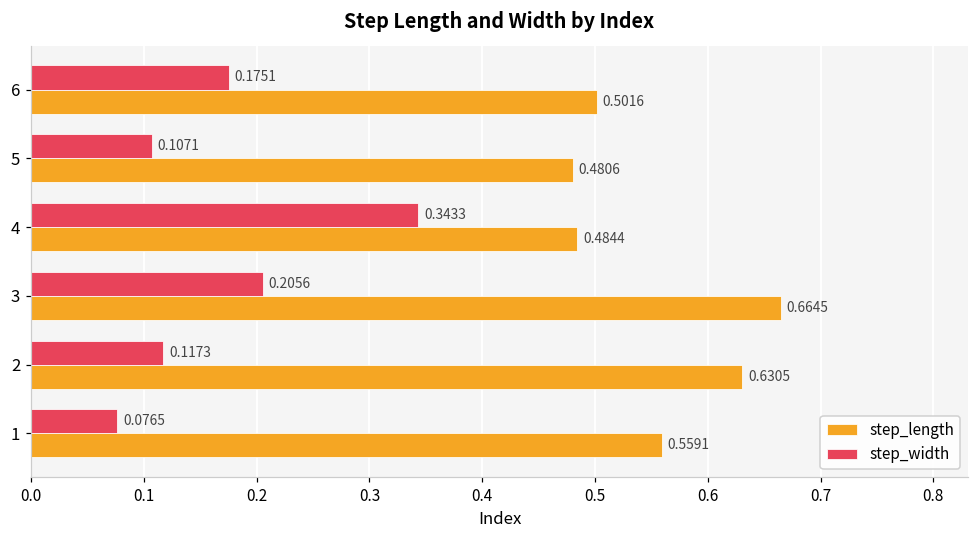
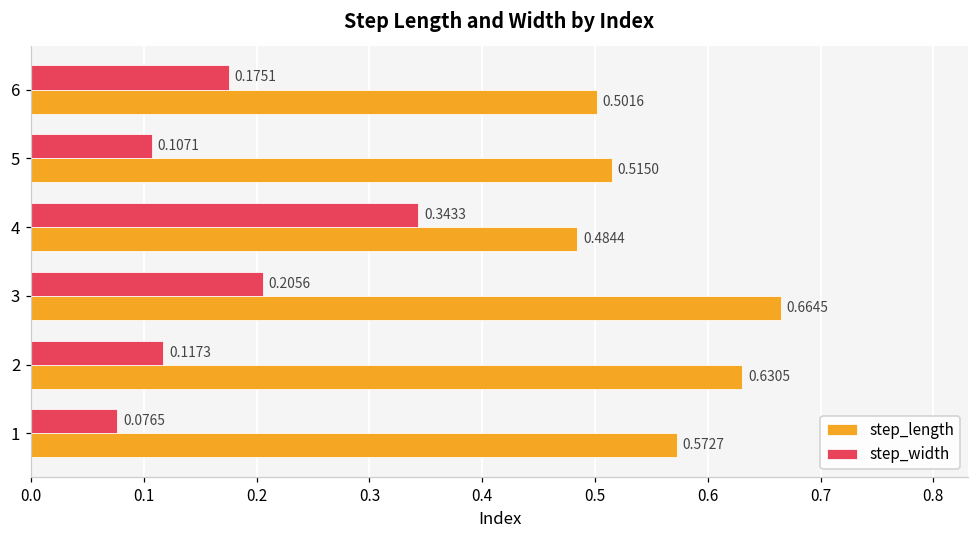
  {
    "step_length": {
      "6": 0.5016,
-     "5": 0.4806,
+     "5": 0.5150,
      "4": 0.4844,
      "3": 0.6645,
      "2": 0.6305,
-     "1": 0.5591
+     "1": 0.5727
    },
    "step_width": {
      "6": 0.1751,
      "5": 0.1071,
      "4": 0.3433,
      "3": 0.2056,
      "2": 0.1173,
      "1": 0.0765
    }
  }
